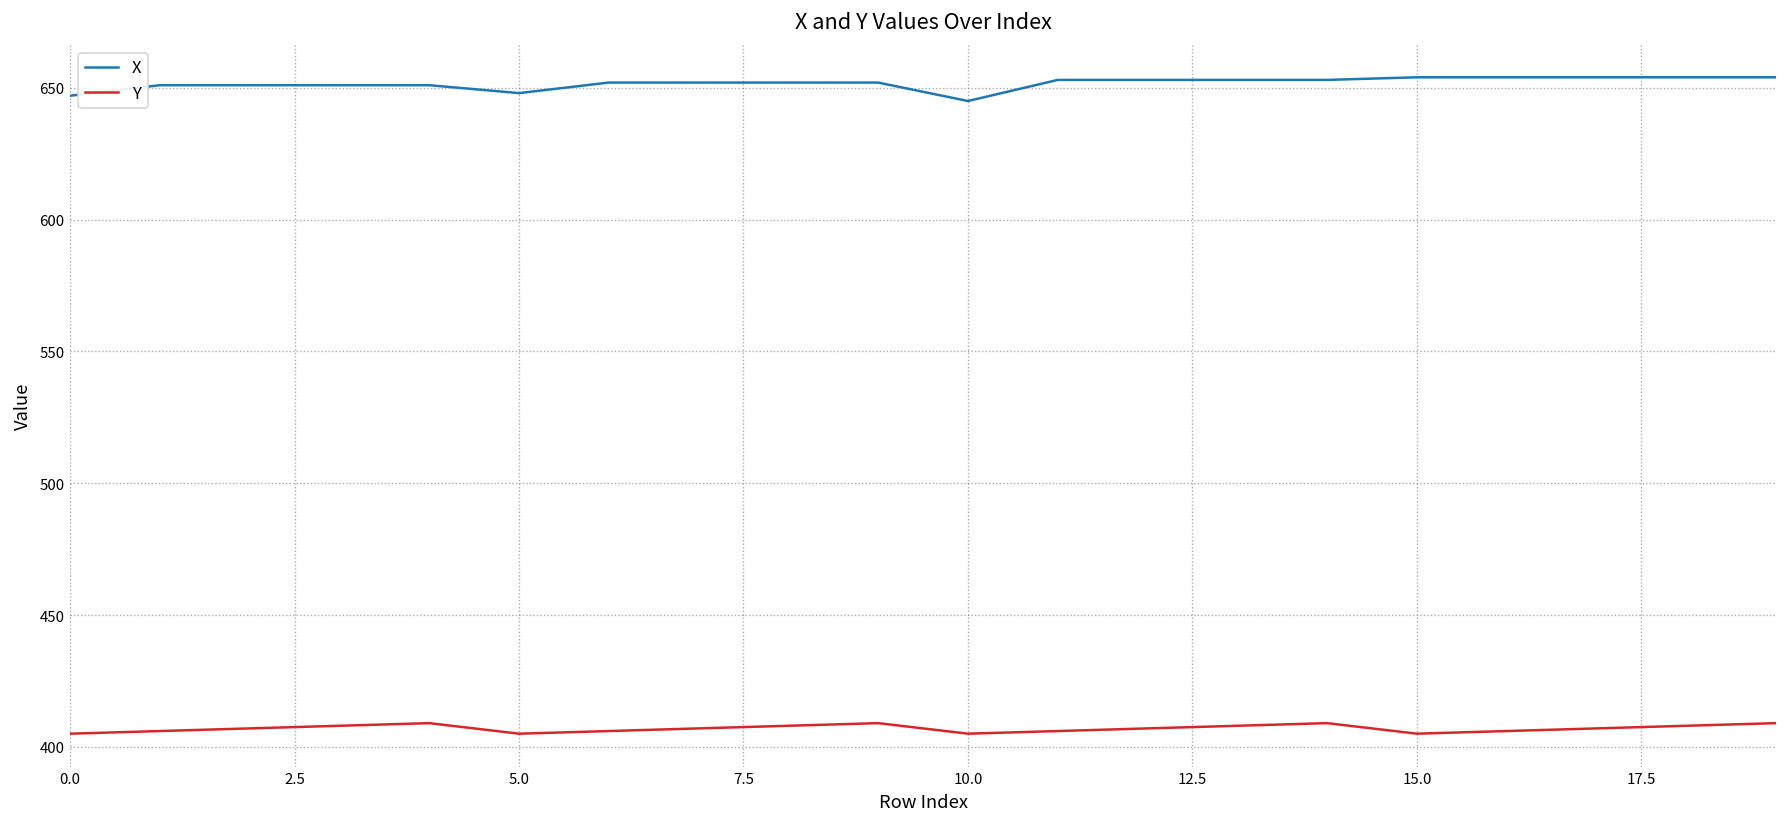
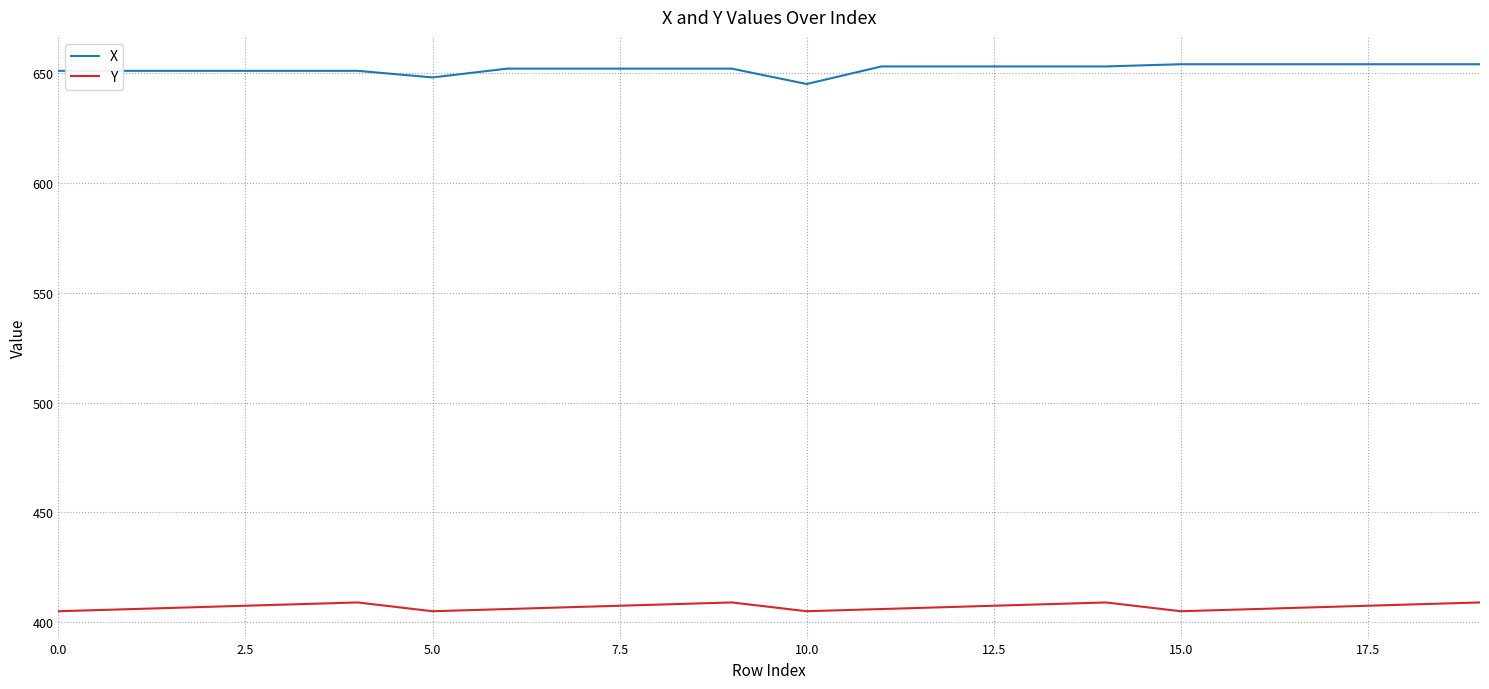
  {
    "X": {
-     "0.0": 647,
+     "0.0": 651,
      "5.0": 648,
      "10.0": 645,
      "15.0": 654
    },
    "Y": {
      "0.0": 405,
      "5.0": 405,
      "10.0": 405,
      "15.0": 405
    }
  }
